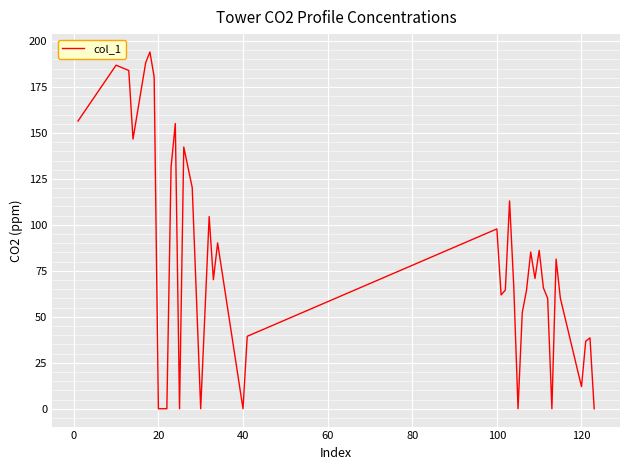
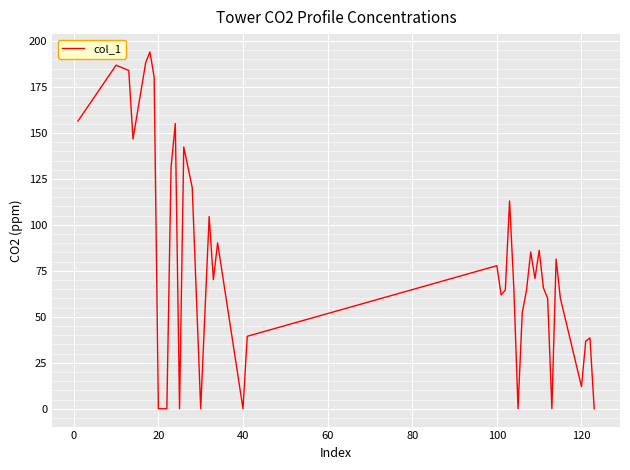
  {
    "20": 0,
    "40": 0,
-   "100": 98,
+   "100": 78,
    "120": 12
  }
